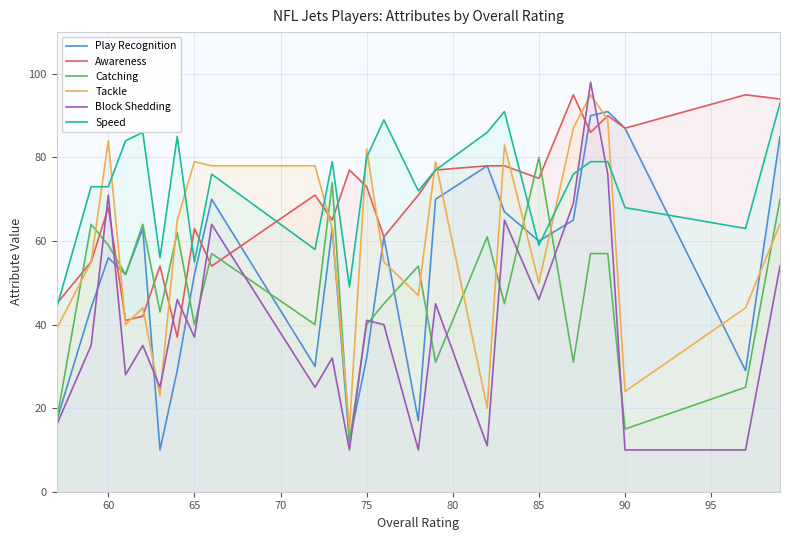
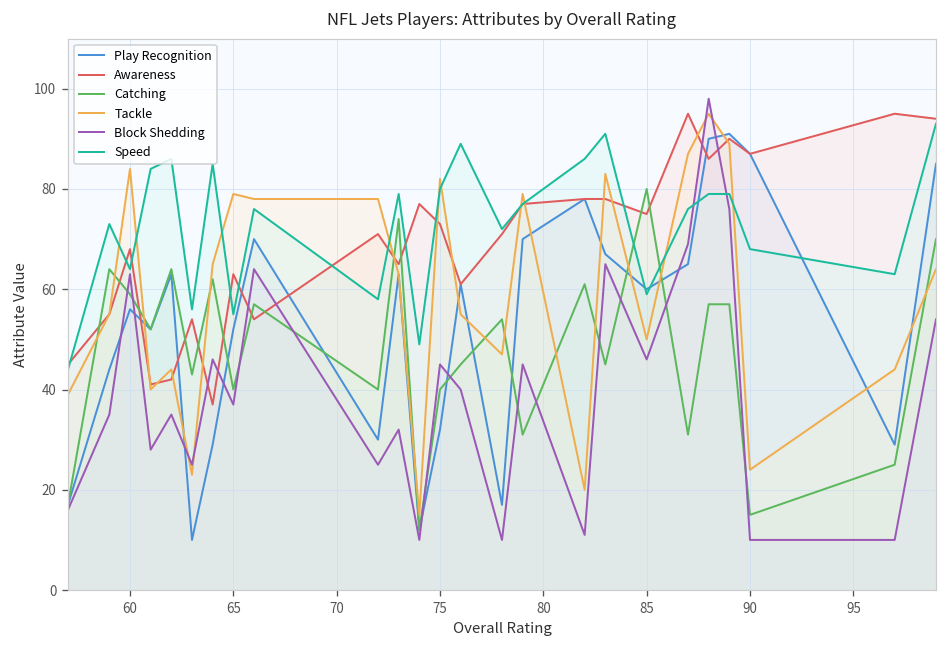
  {
    "Play Recognition": {
      "60": 56,
      "65": 52,
      "75": 32,
      "85": 60
    },
    "Awareness": {
      "60": 68,
      "65": 63,
      "75": 73,
      "85": 75
    },
    "Catching": {
      "60": 59,
      "65": 40,
      "75": 40,
      "85": 80,
      "90": 15
    },
    "Tackle": {
      "60": 84,
      "65": 79,
      "75": 82,
      "85": 50,
      "90": 24
    },
    "Block Shedding": {
-     "60": 71,
+     "60": 63,
      "65": 37,
-     "75": 41,
+     "75": 45,
      "85": 46,
      "90": 10
    },
    "Speed": {
-     "60": 73,
+     "60": 64,
      "65": 55,
      "75": 80,
      "85": 59,
      "90": 68
    }
  }
